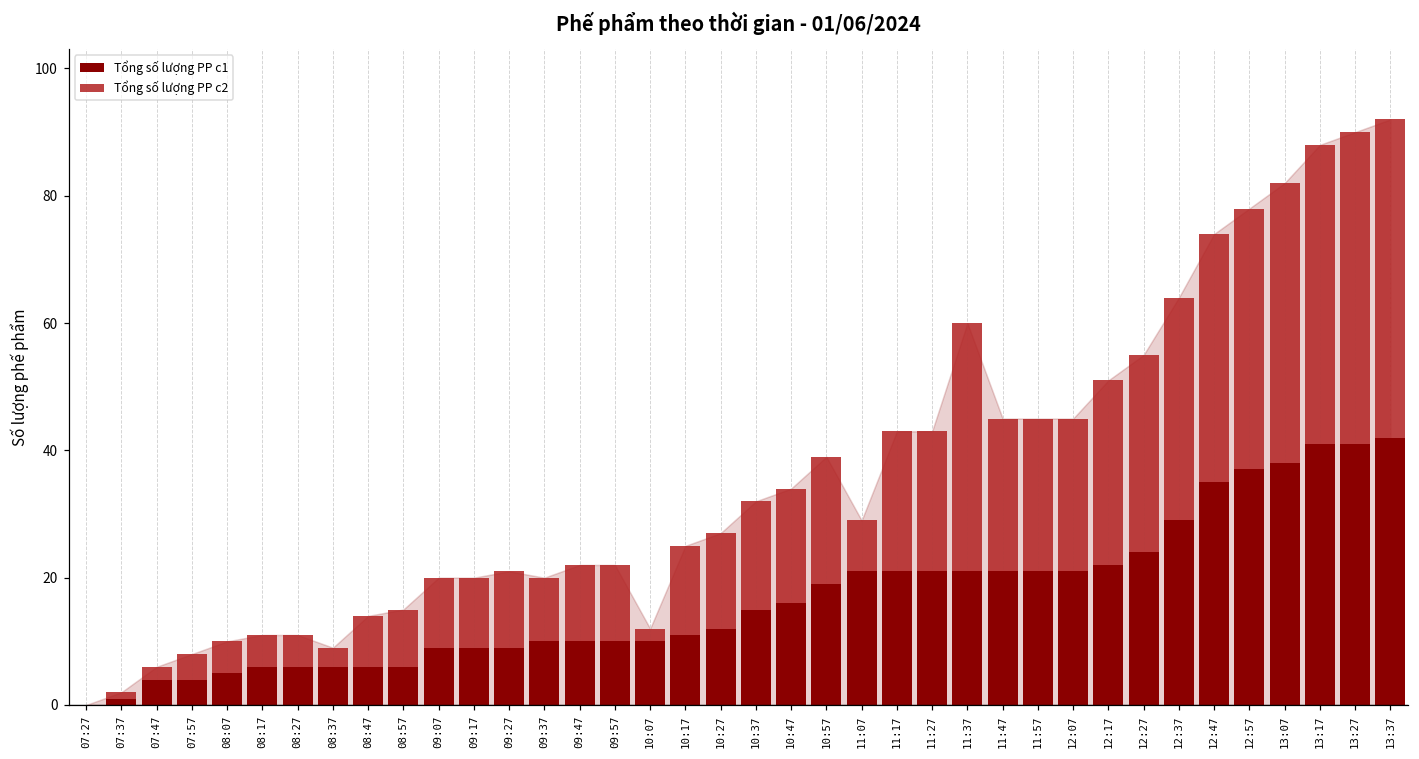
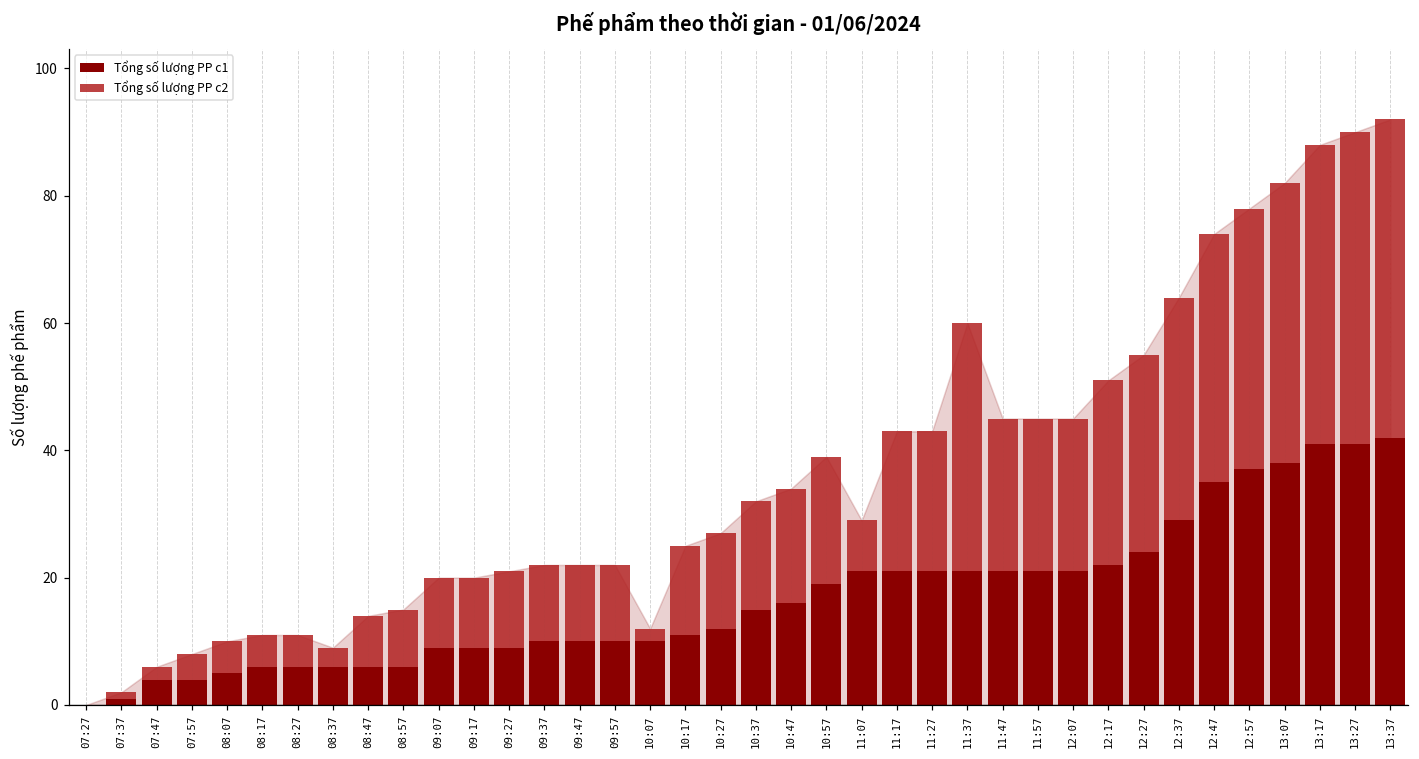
  {
    "Tổng số lượng PP c2": {
      "07:27": 0,
      "07:37": 1,
      "07:47": 2,
      "07:57": 4,
      "08:07": 5,
      "08:17": 5,
      "08:27": 5,
      "08:37": 3,
      "08:47": 8,
      "08:57": 9,
      "09:07": 11,
      "09:17": 11,
      "09:27": 12,
-     "09:37": 10,
+     "09:37": 12,
      "09:47": 12,
      "09:57": 12,
      "10:07": 2,
      "10:17": 14,
      "10:27": 15,
      "10:37": 17,
      "10:47": 18,
      "10:57": 20,
      "11:07": 8,
      "11:17": 22,
      "11:27": 22,
      "11:37": 39,
      "11:47": 24,
      "11:57": 24,
      "12:07": 24,
      "12:17": 29,
      "12:27": 31,
      "12:37": 35,
      "12:47": 39,
      "12:57": 41,
      "13:07": 44,
      "13:17": 47,
      "13:27": 49,
      "13:37": 50
    }
  }
